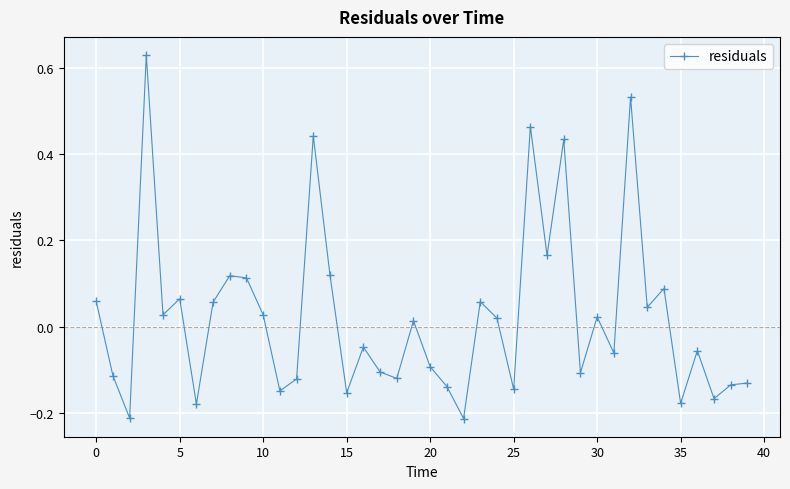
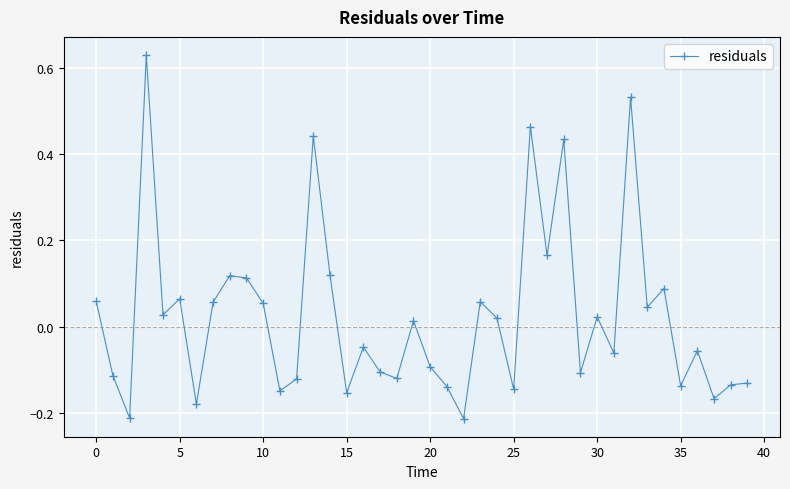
  {
    "0": 0.06,
    "5": 0.06,
-   "10": 0.03,
+   "10": 0.05,
    "15": -0.15,
    "20": -0.09,
    "25": -0.15,
    "30": 0.02,
-   "35": -0.18
+   "35": -0.14
  }
